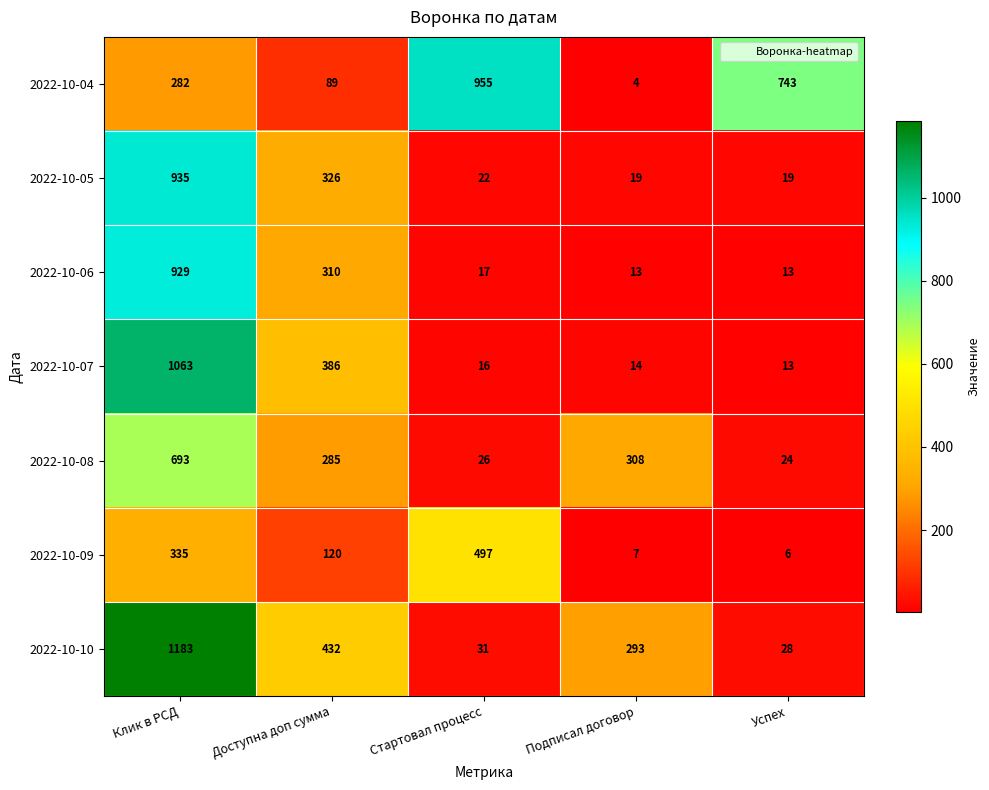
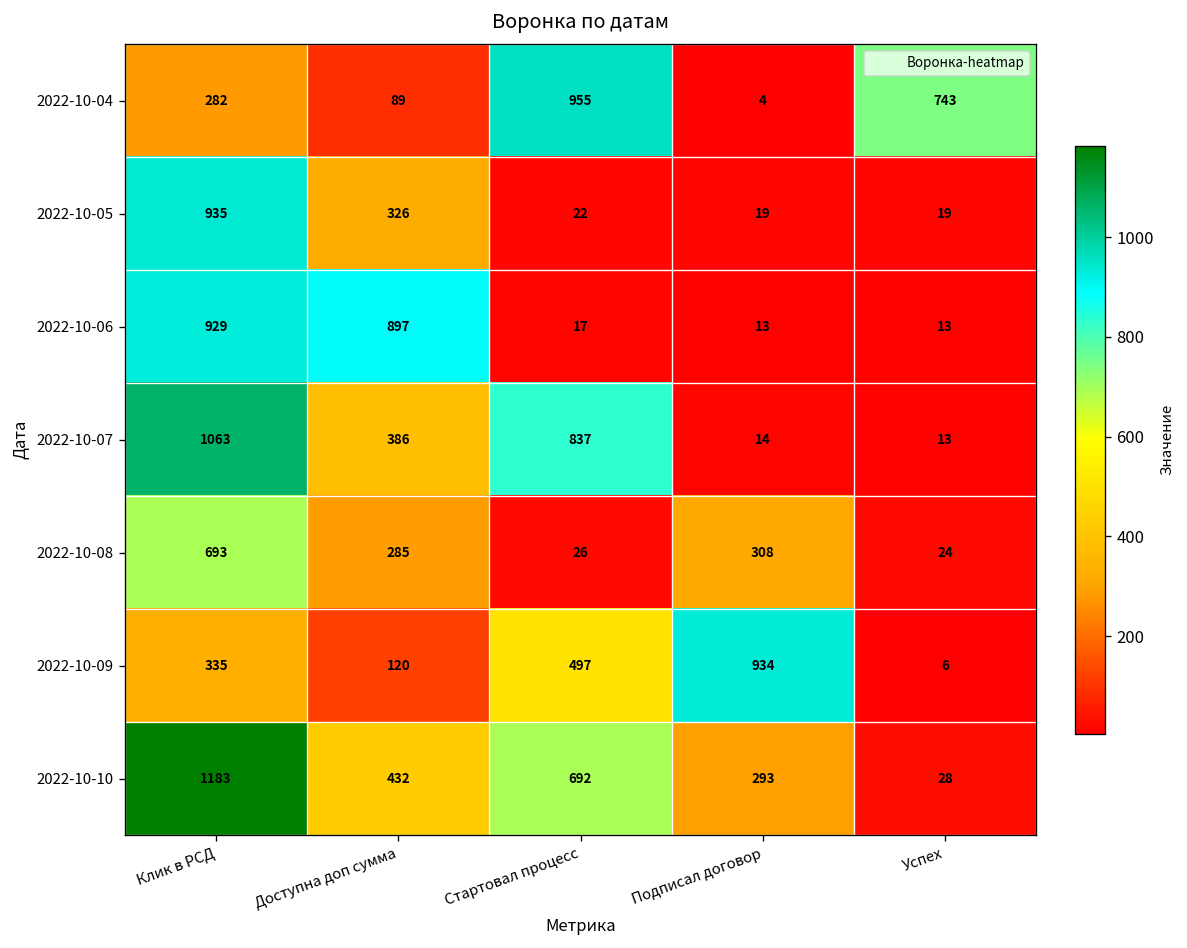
  {
    "2022-10-04": {
      "Клик в РСД": 282,
      "Доступна доп сумма": 89,
      "Стартовал процесс": 955,
      "Подписал договор": 4,
      "Успех": 743
    },
    "2022-10-05": {
      "Клик в РСД": 935,
      "Доступна доп сумма": 326,
      "Стартовал процесс": 22,
      "Подписал договор": 19,
      "Успех": 19
    },
    "2022-10-06": {
      "Клик в РСД": 929,
-     "Доступна доп сумма": 310,
+     "Доступна доп сумма": 897,
      "Стартовал процесс": 17,
      "Подписал договор": 13,
      "Успех": 13
    },
    "2022-10-07": {
      "Клик в РСД": 1063,
      "Доступна доп сумма": 386,
-     "Стартовал процесс": 16,
+     "Стартовал процесс": 837,
      "Подписал договор": 14,
      "Успех": 13
    },
    "2022-10-08": {
      "Клик в РСД": 693,
      "Доступна доп сумма": 285,
      "Стартовал процесс": 26,
      "Подписал договор": 308,
      "Успех": 24
    },
    "2022-10-09": {
      "Клик в РСД": 335,
      "Доступна доп сумма": 120,
      "Стартовал процесс": 497,
-     "Подписал договор": 7,
+     "Подписал договор": 934,
      "Успех": 6
    },
    "2022-10-10": {
      "Клик в РСД": 1183,
      "Доступна доп сумма": 432,
-     "Стартовал процесс": 31,
+     "Стартовал процесс": 692,
      "Подписал договор": 293,
      "Успех": 28
    }
  }
